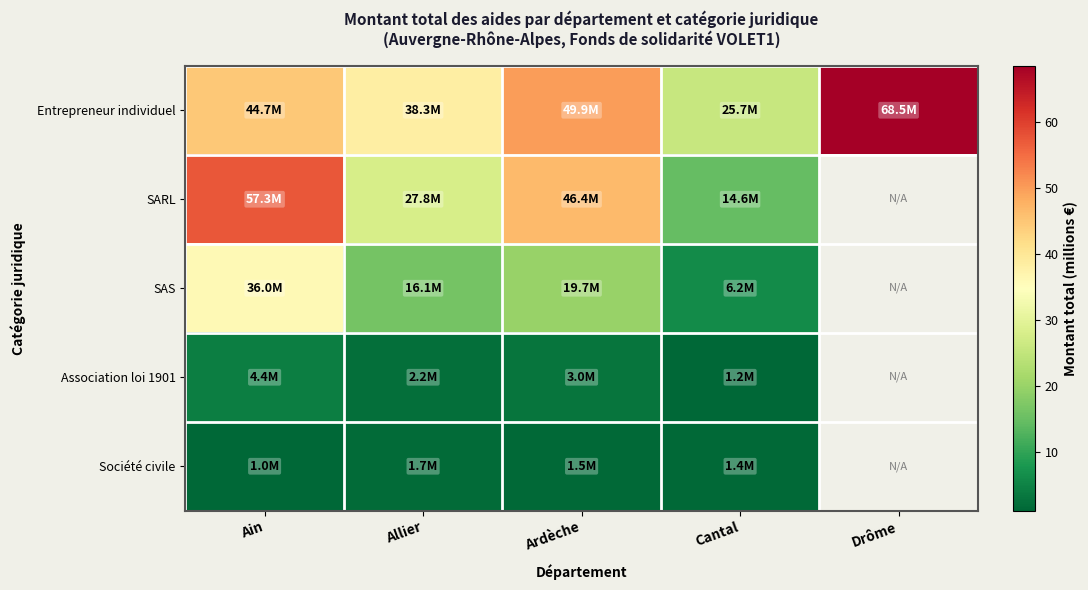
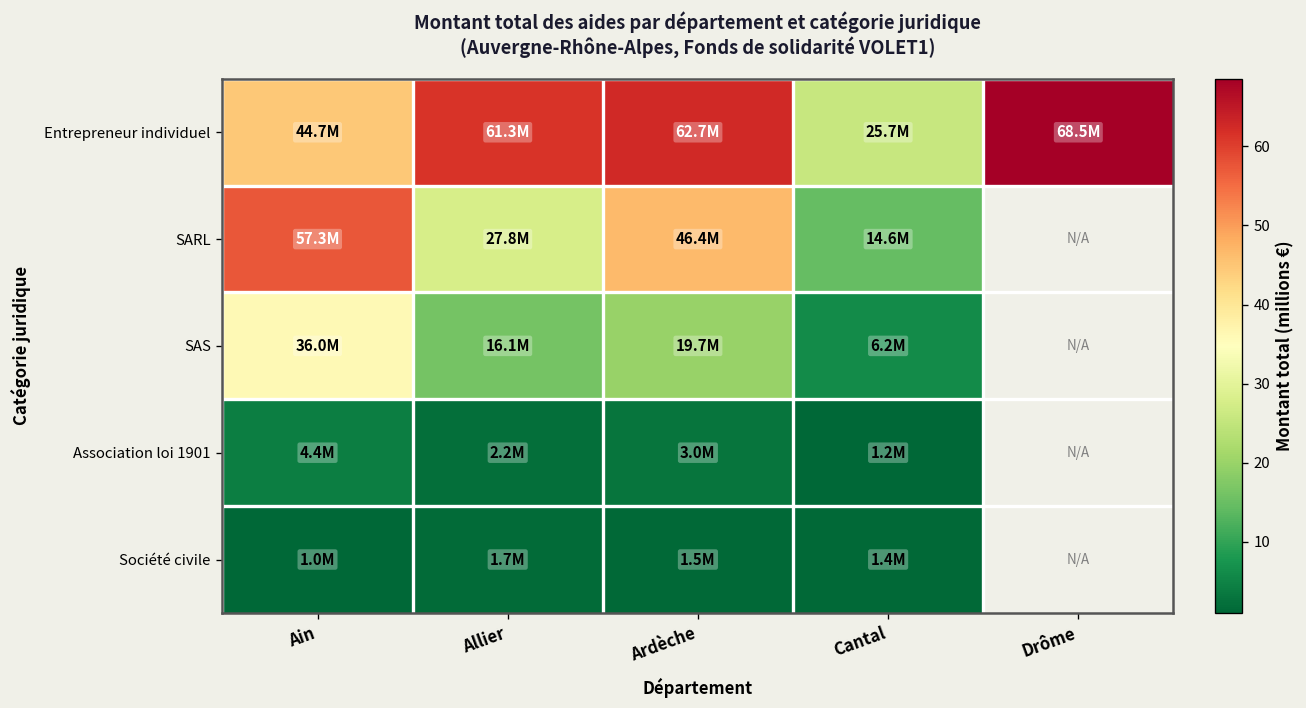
  {
    "Entrepreneur individuel": {
-     "Allier": "38.3M",
-     "Ardèche": "49.9M"
+     "Allier": "61.3M",
+     "Ardèche": "62.7M"
    }
  }
